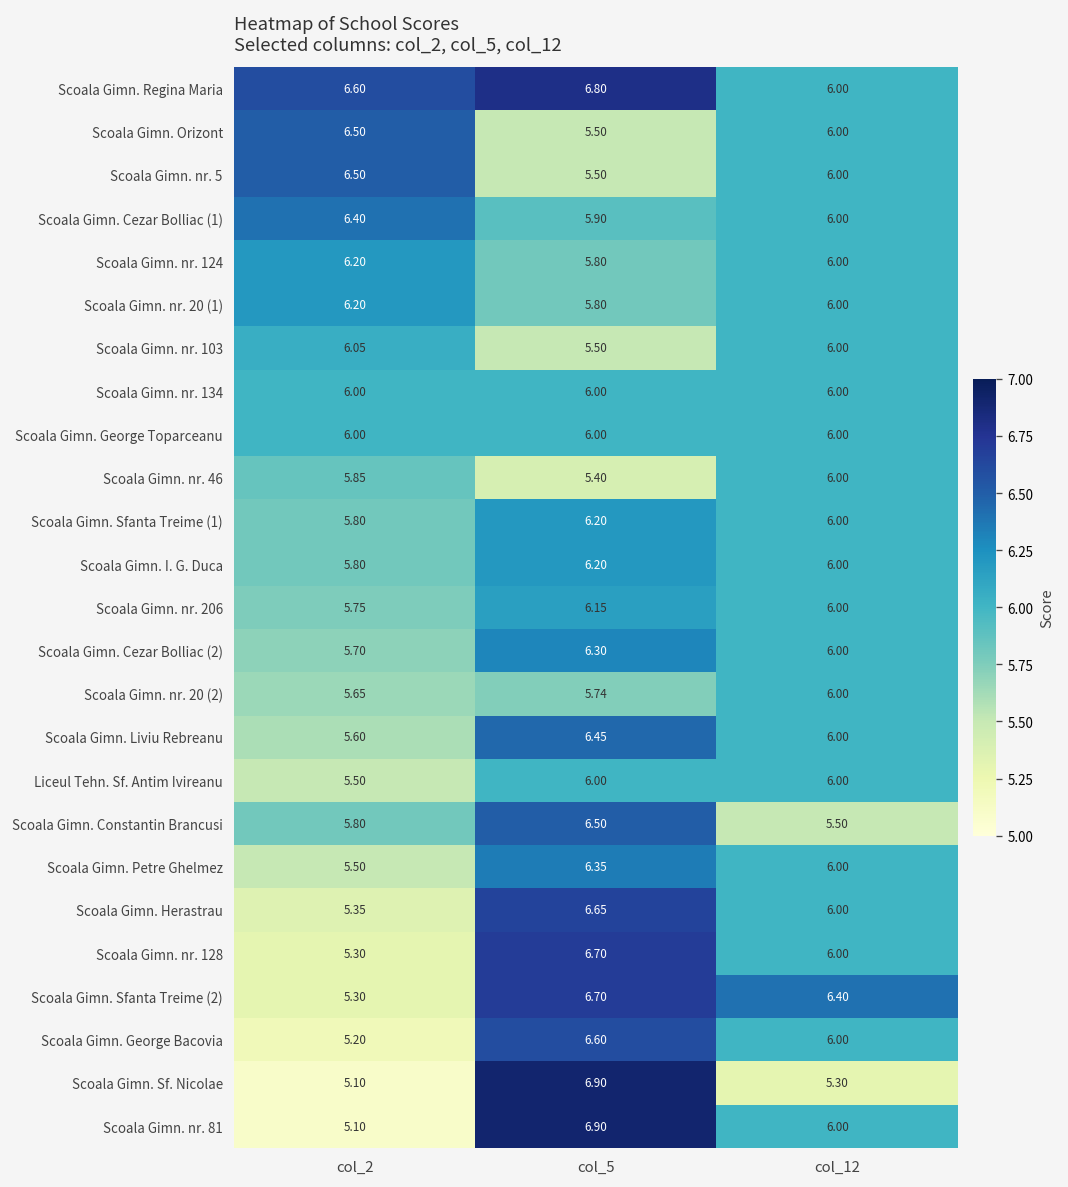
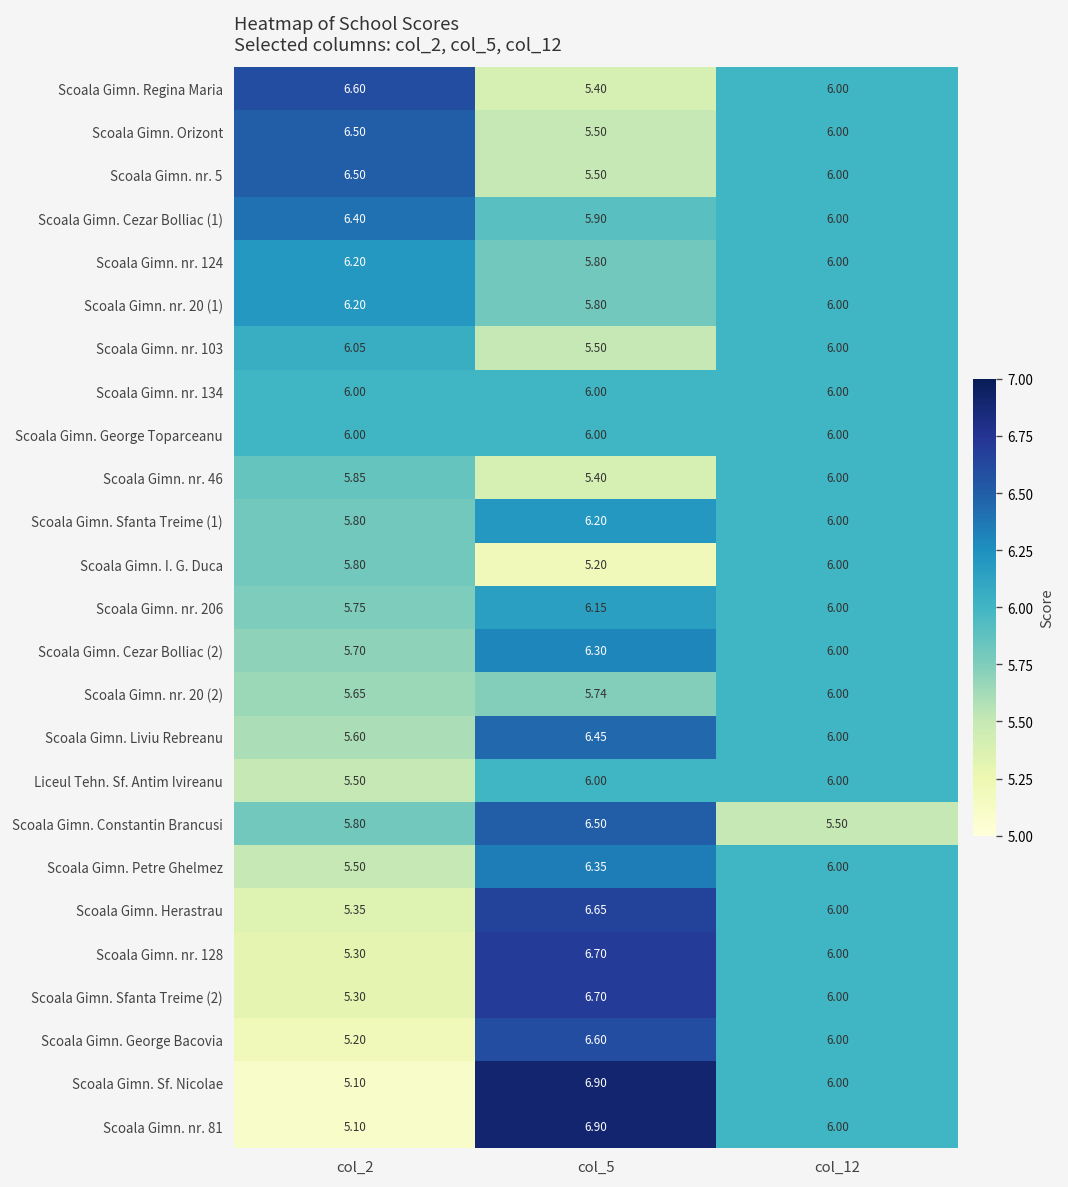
  {
    "Scoala Gimn. Regina Maria": {
      "col_2": 6.60,
-     "col_5": 6.80,
+     "col_5": 5.40,
      "col_12": 6.00
    },
    "Scoala Gimn. Orizont": {
      "col_2": 6.50,
      "col_5": 5.50,
      "col_12": 6.00
    },
    "Scoala Gimn. nr. 5": {
      "col_2": 6.50,
      "col_5": 5.50,
      "col_12": 6.00
    },
    "Scoala Gimn. Cezar Bolliac (1)": {
      "col_2": 6.40,
      "col_5": 5.90,
      "col_12": 6.00
    },
    "Scoala Gimn. nr. 124": {
      "col_2": 6.20,
      "col_5": 5.80,
      "col_12": 6.00
    },
    "Scoala Gimn. nr. 20 (1)": {
      "col_2": 6.20,
      "col_5": 5.80,
      "col_12": 6.00
    },
    "Scoala Gimn. nr. 103": {
      "col_2": 6.05,
      "col_5": 5.50,
      "col_12": 6.00
    },
    "Scoala Gimn. nr. 134": {
      "col_2": 6.00,
      "col_5": 6.00,
      "col_12": 6.00
    },
    "Scoala Gimn. George Toparceanu": {
      "col_2": 6.00,
      "col_5": 6.00,
      "col_12": 6.00
    },
    "Scoala Gimn. nr. 46": {
      "col_2": 5.85,
      "col_5": 5.40,
      "col_12": 6.00
    },
    "Scoala Gimn. Sfanta Treime (1)": {
      "col_2": 5.80,
      "col_5": 6.20,
      "col_12": 6.00
    },
    "Scoala Gimn. I. G. Duca": {
      "col_2": 5.80,
-     "col_5": 6.20,
+     "col_5": 5.20,
      "col_12": 6.00
    },
    "Scoala Gimn. nr. 206": {
      "col_2": 5.75,
      "col_5": 6.15,
      "col_12": 6.00
    },
    "Scoala Gimn. Cezar Bolliac (2)": {
      "col_2": 5.70,
      "col_5": 6.30,
      "col_12": 6.00
    },
    "Scoala Gimn. nr. 20 (2)": {
      "col_2": 5.65,
      "col_5": 5.74,
      "col_12": 6.00
    },
    "Scoala Gimn. Liviu Rebreanu": {
      "col_2": 5.60,
      "col_5": 6.45,
      "col_12": 6.00
    },
    "Liceul Tehn. Sf. Antim Ivireanu": {
      "col_2": 5.50,
      "col_5": 6.00,
      "col_12": 6.00
    },
    "Scoala Gimn. Constantin Brancusi": {
      "col_2": 5.80,
      "col_5": 6.50,
      "col_12": 5.50
    },
    "Scoala Gimn. Petre Ghelmez": {
      "col_2": 5.50,
      "col_5": 6.35,
      "col_12": 6.00
    },
    "Scoala Gimn. Herastrau": {
      "col_2": 5.35,
      "col_5": 6.65,
      "col_12": 6.00
    },
    "Scoala Gimn. nr. 128": {
      "col_2": 5.30,
      "col_5": 6.70,
      "col_12": 6.00
    },
    "Scoala Gimn. Sfanta Treime (2)": {
      "col_2": 5.30,
      "col_5": 6.70,
-     "col_12": 6.40
+     "col_12": 6.00
    },
    "Scoala Gimn. George Bacovia": {
      "col_2": 5.20,
      "col_5": 6.60,
      "col_12": 6.00
    },
    "Scoala Gimn. Sf. Nicolae": {
      "col_2": 5.10,
      "col_5": 6.90,
-     "col_12": 5.30
+     "col_12": 6.00
    },
    "Scoala Gimn. nr. 81": {
      "col_2": 5.10,
      "col_5": 6.90,
      "col_12": 6.00
    }
  }
